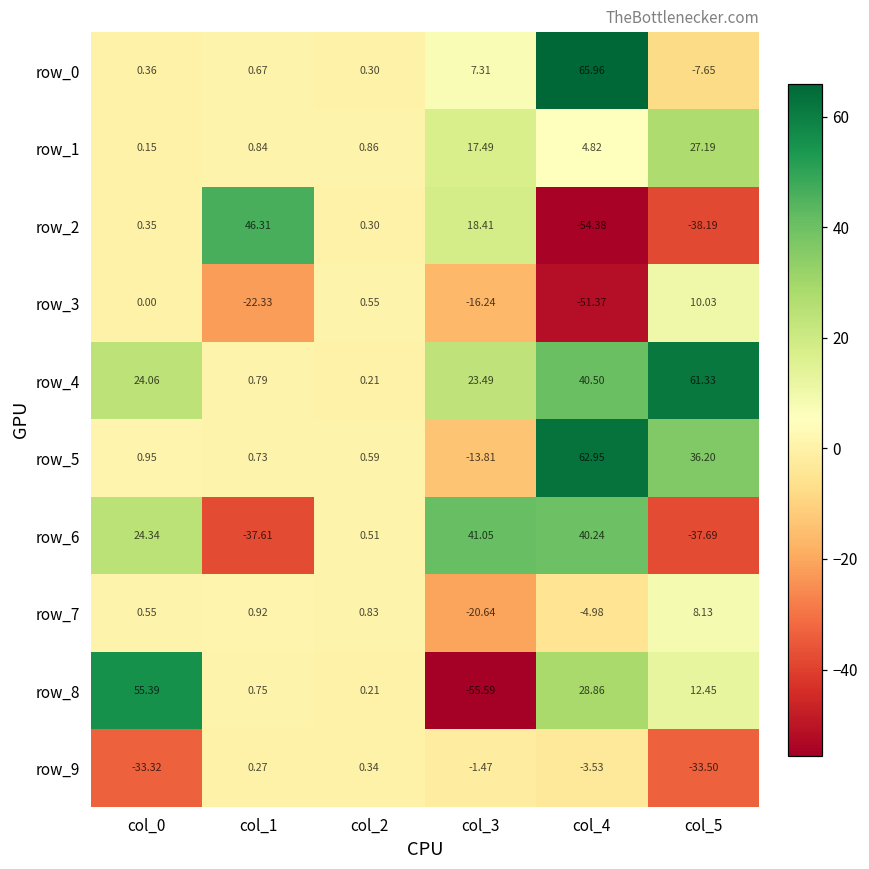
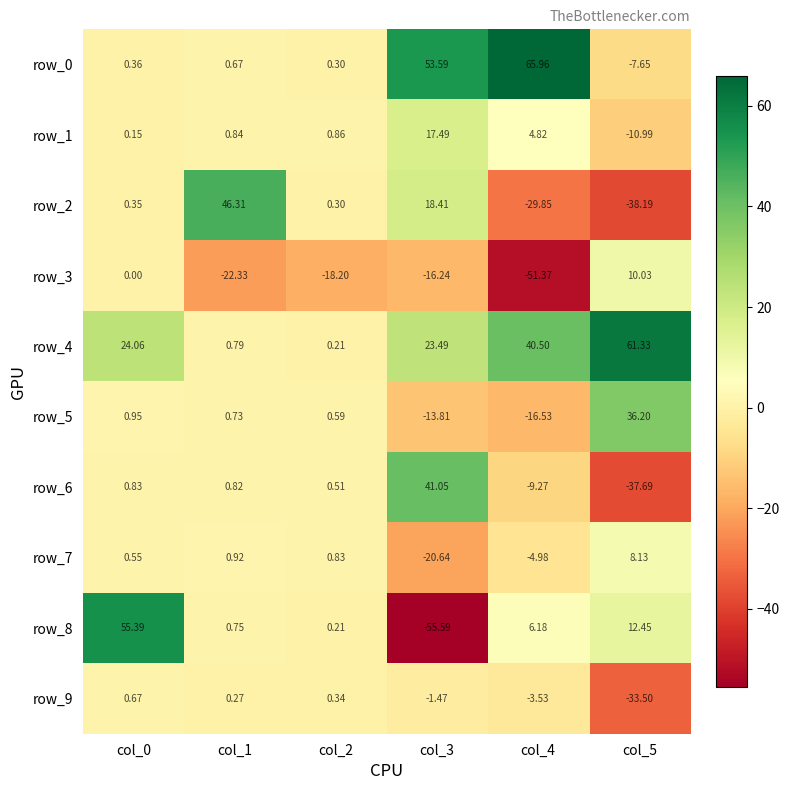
  {
    "row_0": {
      "col_0": 0.36,
      "col_1": 0.67,
      "col_2": 0.30,
-     "col_3": 7.31,
+     "col_3": 53.59,
      "col_4": 65.96,
      "col_5": -7.65
    },
    "row_1": {
      "col_0": 0.15,
      "col_1": 0.84,
      "col_2": 0.86,
      "col_3": 17.49,
      "col_4": 4.82,
-     "col_5": 27.19
+     "col_5": -10.99
    },
    "row_2": {
      "col_0": 0.35,
      "col_1": 46.31,
      "col_2": 0.30,
      "col_3": 18.41,
-     "col_4": -54.38,
+     "col_4": -29.85,
      "col_5": -38.19
    },
    "row_3": {
      "col_0": 0.00,
      "col_1": -22.33,
-     "col_2": 0.55,
+     "col_2": -18.20,
      "col_3": -16.24,
      "col_4": -51.37,
      "col_5": 10.03
    },
    "row_4": {
      "col_0": 24.06,
      "col_1": 0.79,
      "col_2": 0.21,
      "col_3": 23.49,
      "col_4": 40.50,
      "col_5": 61.33
    },
    "row_5": {
      "col_0": 0.95,
      "col_1": 0.73,
      "col_2": 0.59,
      "col_3": -13.81,
-     "col_4": 62.95,
+     "col_4": -16.53,
      "col_5": 36.20
    },
    "row_6": {
-     "col_0": 24.34,
-     "col_1": -37.61,
+     "col_0": 0.83,
+     "col_1": 0.82,
      "col_2": 0.51,
      "col_3": 41.05,
-     "col_4": 40.24,
+     "col_4": -9.27,
      "col_5": -37.69
    },
    "row_7": {
      "col_0": 0.55,
      "col_1": 0.92,
      "col_2": 0.83,
      "col_3": -20.64,
      "col_4": -4.98,
      "col_5": 8.13
    },
    "row_8": {
      "col_0": 55.39,
      "col_1": 0.75,
      "col_2": 0.21,
      "col_3": -55.59,
-     "col_4": 28.86,
+     "col_4": 6.18,
      "col_5": 12.45
    },
    "row_9": {
-     "col_0": -33.32,
+     "col_0": 0.67,
      "col_1": 0.27,
      "col_2": 0.34,
      "col_3": -1.47,
      "col_4": -3.53,
      "col_5": -33.50
    }
  }
